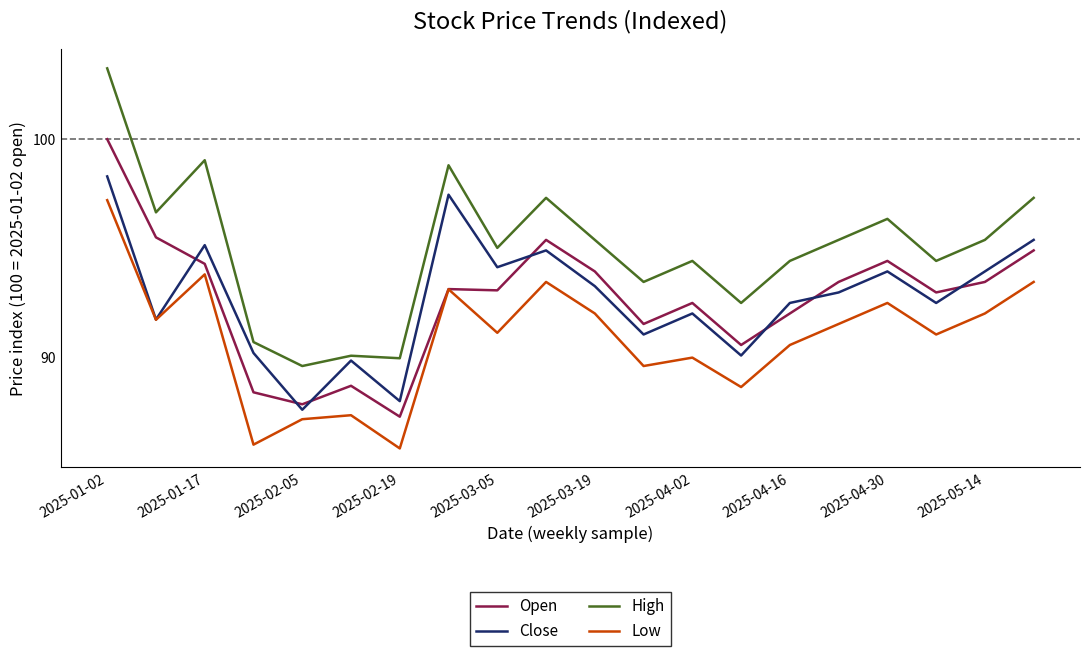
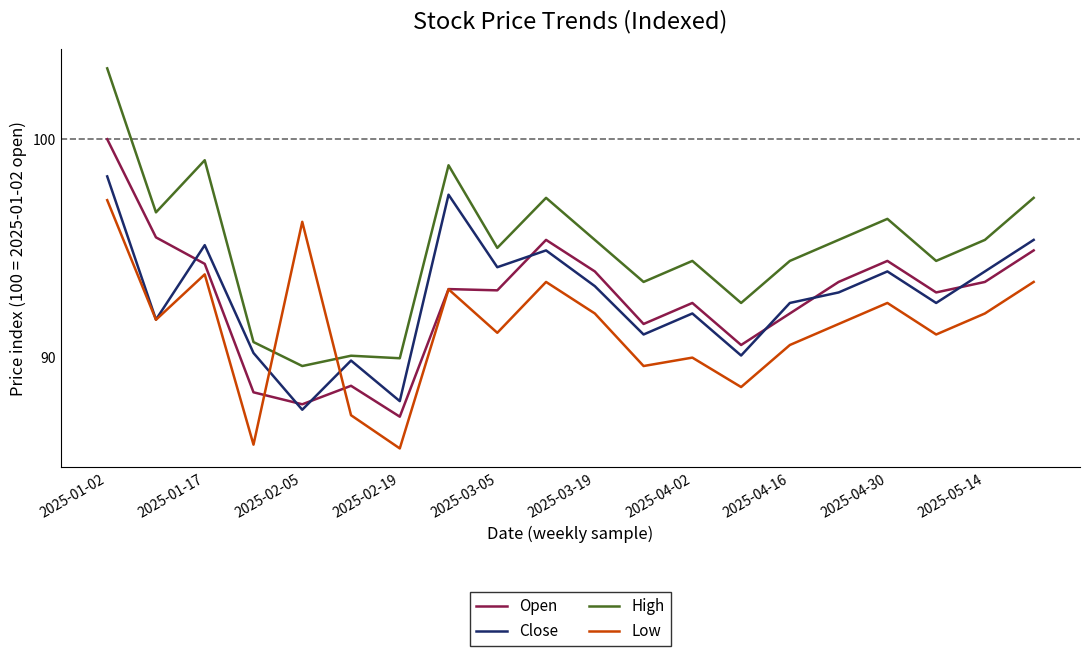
  {
    "Open": {
      "2025-01-02": 100.0,
      "2025-01-17": 94.3,
      "2025-02-05": 87.9,
      "2025-02-19": 87.3,
      "2025-03-05": 93.1,
      "2025-03-19": 93.9,
      "2025-04-02": 92.5,
      "2025-04-16": 92.0,
      "2025-04-30": 94.4,
      "2025-05-14": 93.5
    },
    "Close": {
      "2025-01-02": 98.3,
      "2025-01-17": 95.1,
      "2025-02-05": 87.6,
      "2025-02-19": 88.0,
      "2025-03-05": 94.1,
      "2025-03-19": 93.3,
      "2025-04-02": 92.0,
      "2025-04-16": 92.5,
      "2025-04-30": 93.9,
      "2025-05-14": 93.9
    },
    "High": {
      "2025-01-02": 103.2,
      "2025-01-17": 99.0,
      "2025-02-05": 89.6,
      "2025-02-19": 90.0,
      "2025-03-05": 95.0,
      "2025-03-19": 95.4,
      "2025-04-02": 94.4,
      "2025-04-16": 94.4,
      "2025-04-30": 96.3,
      "2025-05-14": 95.4
    },
    "Low": {
      "2025-01-02": 97.2,
      "2025-01-17": 93.8,
-     "2025-02-05": 87.2,
+     "2025-02-05": 96.2,
      "2025-02-19": 85.8,
      "2025-03-05": 91.1,
      "2025-03-19": 92.0,
      "2025-04-02": 90.0,
      "2025-04-16": 90.6,
      "2025-04-30": 92.5,
      "2025-05-14": 92.0
    }
  }
